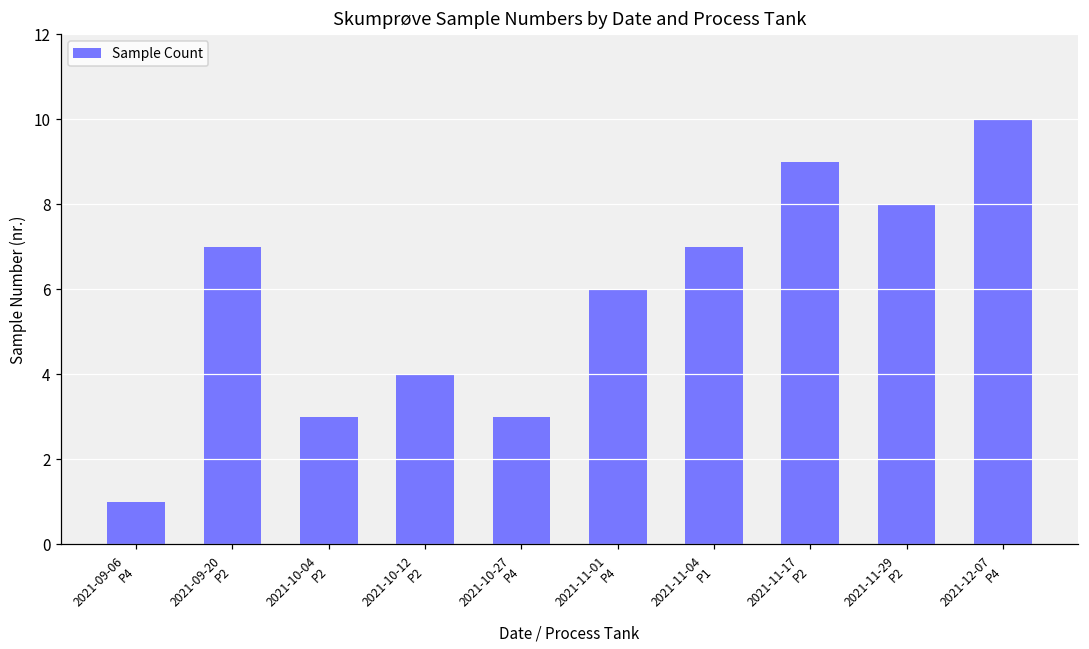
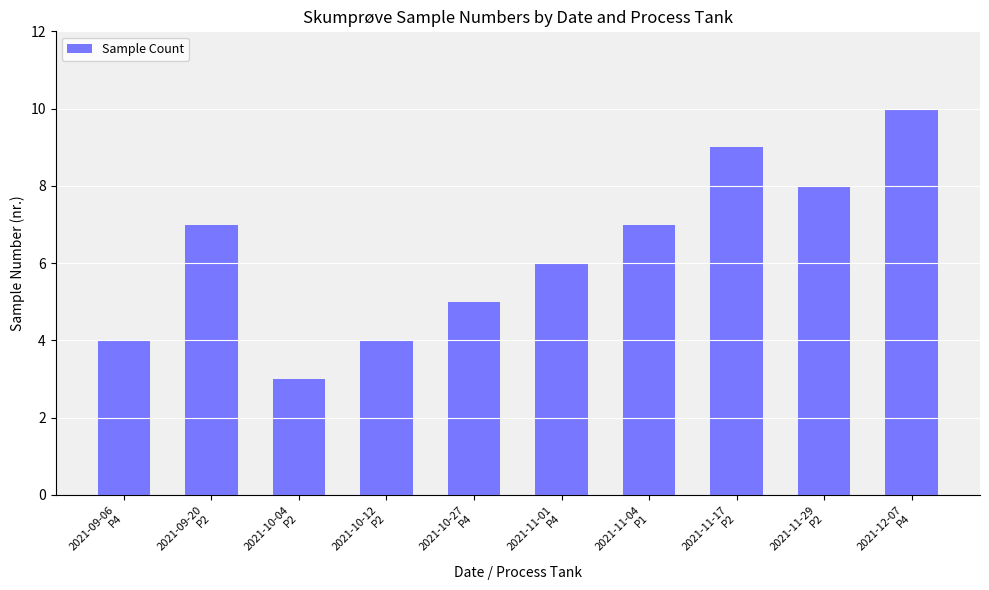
  {
-   "2021-09-06 P4": 1,
+   "2021-09-06 P4": 4,
    "2021-09-20 P2": 7,
    "2021-10-04 P2": 3,
    "2021-10-12 P2": 4,
-   "2021-10-27 P4": 3,
+   "2021-10-27 P4": 5,
    "2021-11-01 P4": 6,
    "2021-11-04 P1": 7,
    "2021-11-17 P2": 9,
    "2021-11-29 P2": 8,
    "2021-12-07 P4": 10
  }
